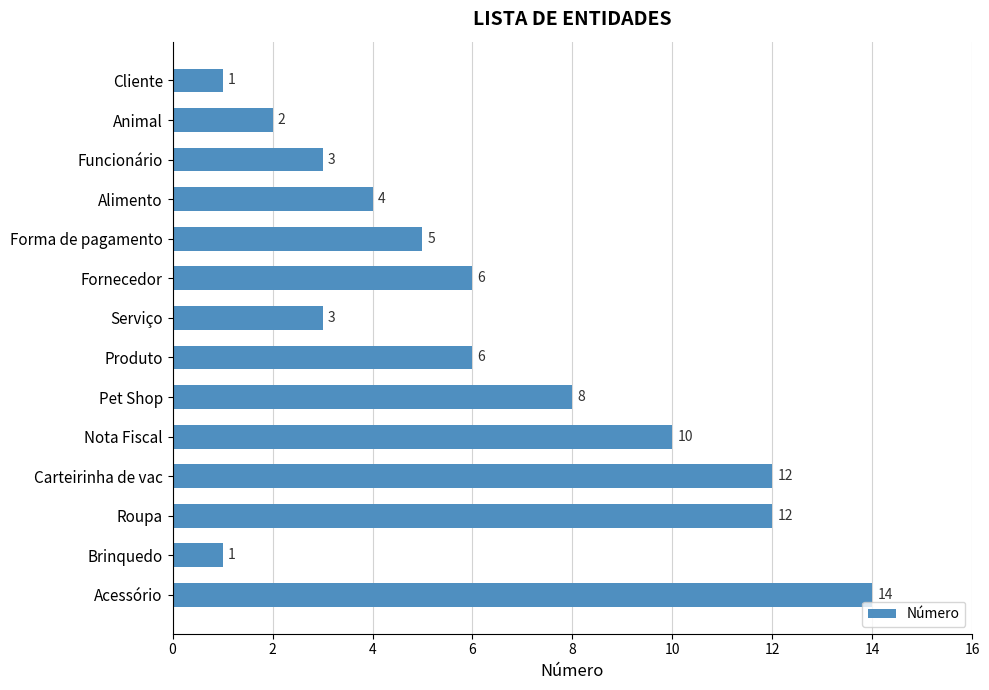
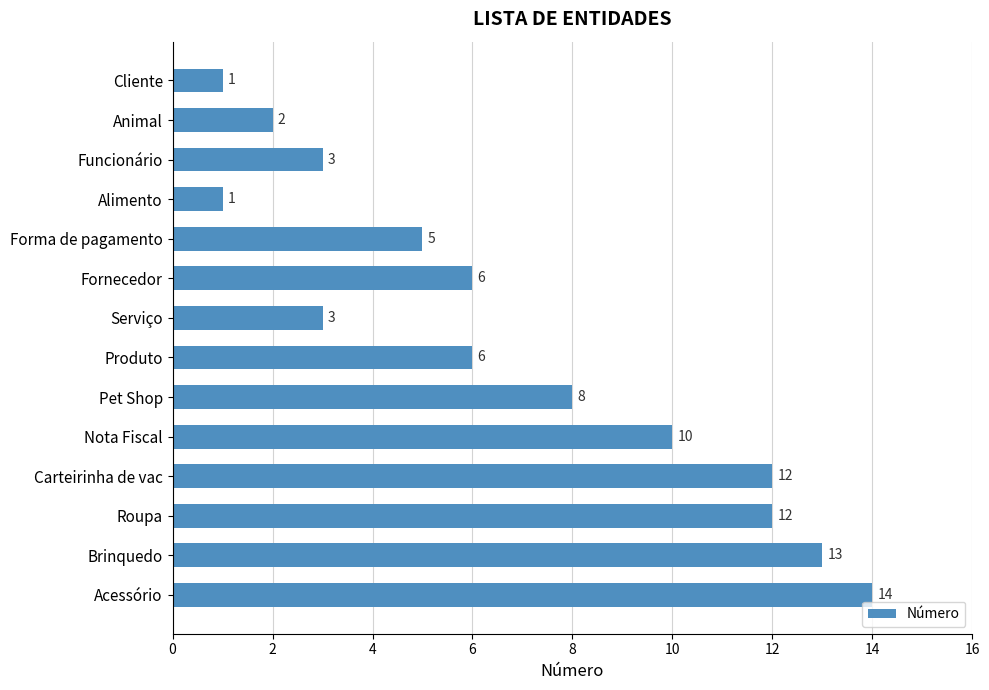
  {
    "Cliente": 1,
    "Animal": 2,
    "Funcionário": 3,
-   "Alimento": 4,
+   "Alimento": 1,
    "Forma de pagamento": 5,
    "Fornecedor": 6,
    "Serviço": 3,
    "Produto": 6,
    "Pet Shop": 8,
    "Nota Fiscal": 10,
    "Carteirinha de vac": 12,
    "Roupa": 12,
-   "Brinquedo": 1
+   "Brinquedo": 13
  }
